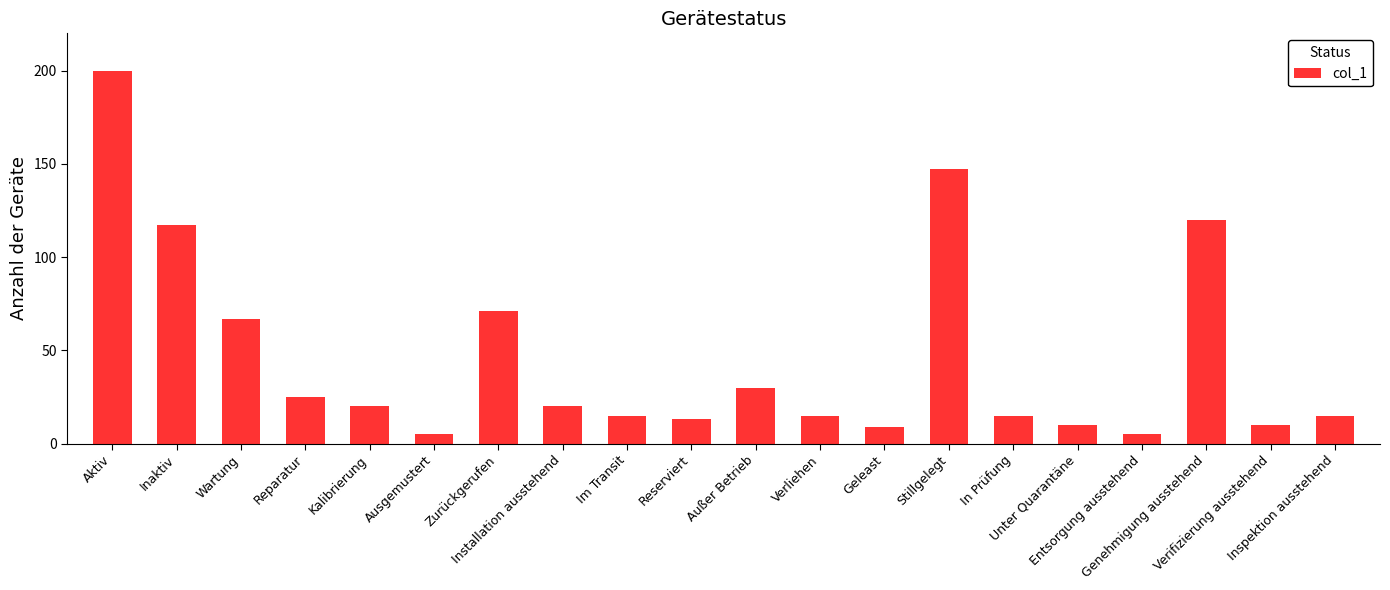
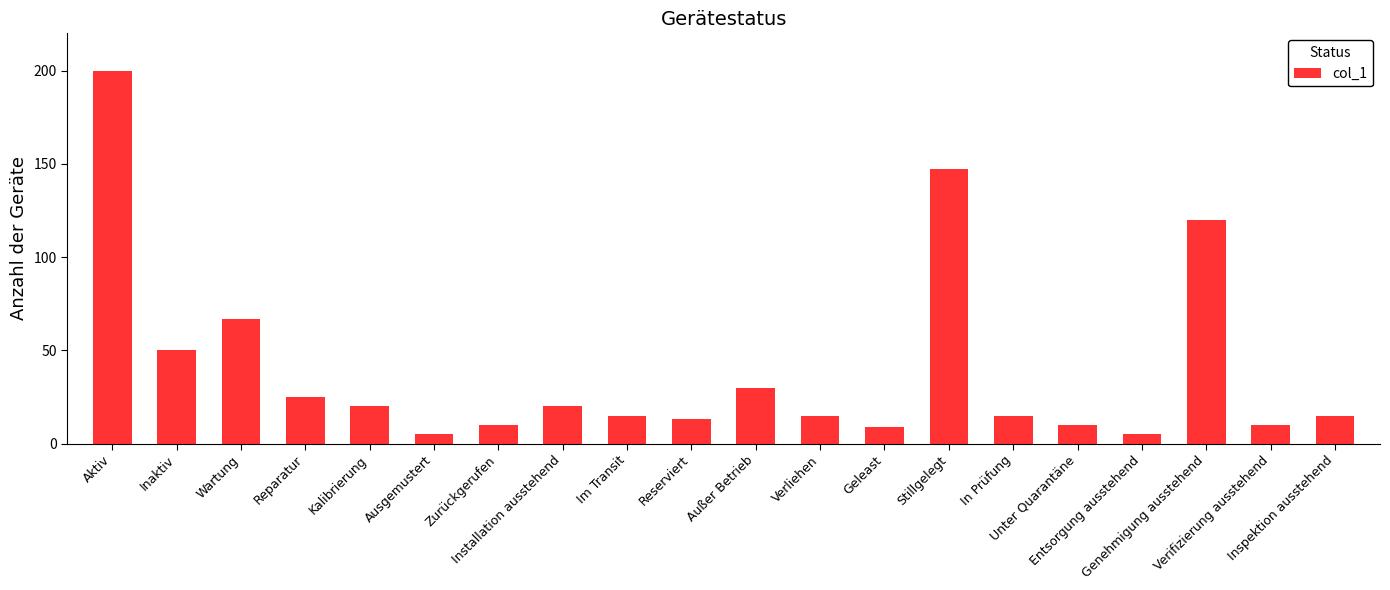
  {
    "Aktiv": 200,
-   "Inaktiv": 117,
+   "Inaktiv": 50,
    "Wartung": 67,
    "Reparatur": 25,
    "Kalibrierung": 20,
    "Ausgemustert": 5,
-   "Zurückgerufen": 71,
+   "Zurückgerufen": 10,
    "Installation ausstehend": 20,
    "Im Transit": 15,
    "Reserviert": 13,
    "Außer Betrieb": 30,
    "Verliehen": 15,
    "Geleast": 9,
    "Stillgelegt": 147,
    "In Prüfung": 15,
    "Unter Quarantäne": 10,
    "Entsorgung ausstehend": 5,
    "Genehmigung ausstehend": 120,
    "Verifizierung ausstehend": 10,
    "Inspektion ausstehend": 15
  }
